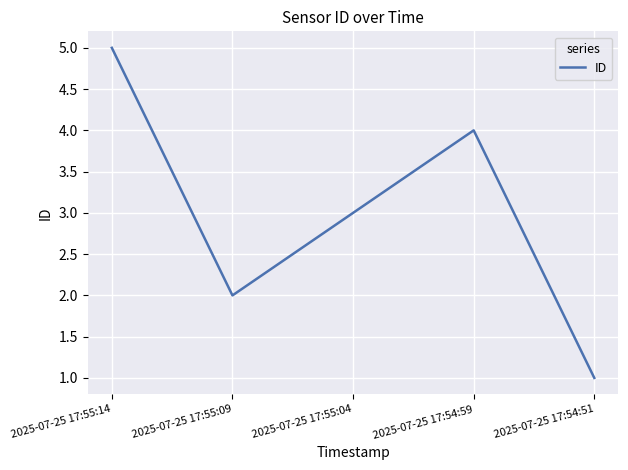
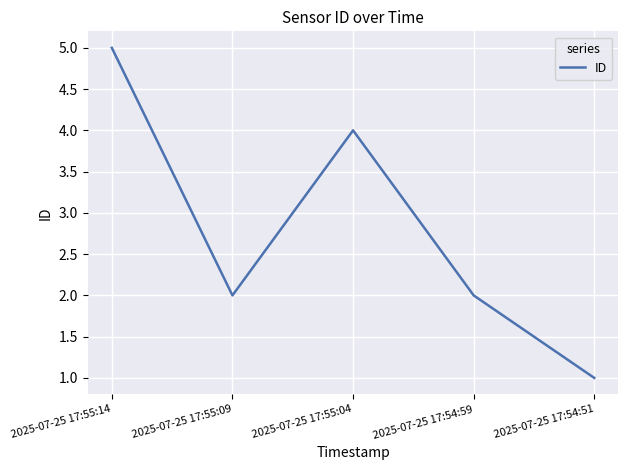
  {
    "2025-07-25 17:55:14": 5,
    "2025-07-25 17:55:09": 2,
-   "2025-07-25 17:55:04": 3,
-   "2025-07-25 17:54:59": 4,
+   "2025-07-25 17:55:04": 4,
+   "2025-07-25 17:54:59": 2,
    "2025-07-25 17:54:51": 1
  }
